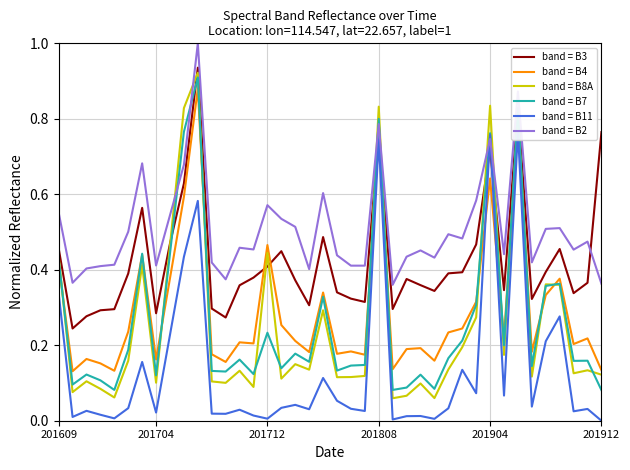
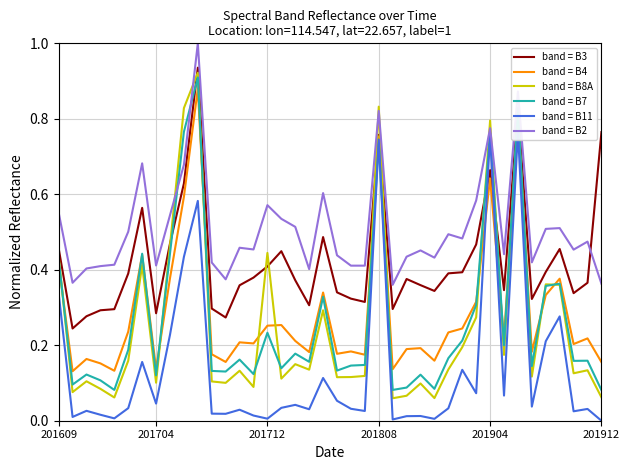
  {
    "band = B3": {
      "201609": 0.46,
      "201704": 0.28,
      "201712": 0.41,
-     "201904": 0.72,
+     "201904": 0.66,
      "201912": 0.76
    },
    "band = B4": {
      "201609": 0.42,
-     "201704": 0.16,
-     "201712": 0.47,
+     "201704": 0.14,
+     "201712": 0.25,
      "201904": 0.64,
-     "201912": 0.13
+     "201912": 0.16
    },
    "band = B8A": {
      "201609": 0.44,
      "201704": 0.10,
      "201712": 0.44,
      "201808": 0.83,
-     "201904": 0.83,
-     "201912": 0.12
+     "201904": 0.80,
+     "201912": 0.06
    },
    "band = B7": {
      "201609": 0.43,
      "201704": 0.12,
      "201712": 0.23,
-     "201808": 0.80,
+     "201808": 0.73,
      "201912": 0.08
    },
    "band = B11": {
      "201609": 0.34,
-     "201704": 0.02,
+     "201704": 0.05,
      "201712": 0.01,
      "201808": 0.75,
      "201912": 0.00
    },
    "band = B2": {
      "201609": 0.55,
      "201704": 0.41,
      "201712": 0.57,
-     "201808": 0.79,
-     "201904": 0.75,
+     "201808": 0.82,
+     "201904": 0.78,
      "201912": 0.36
    }
  }
